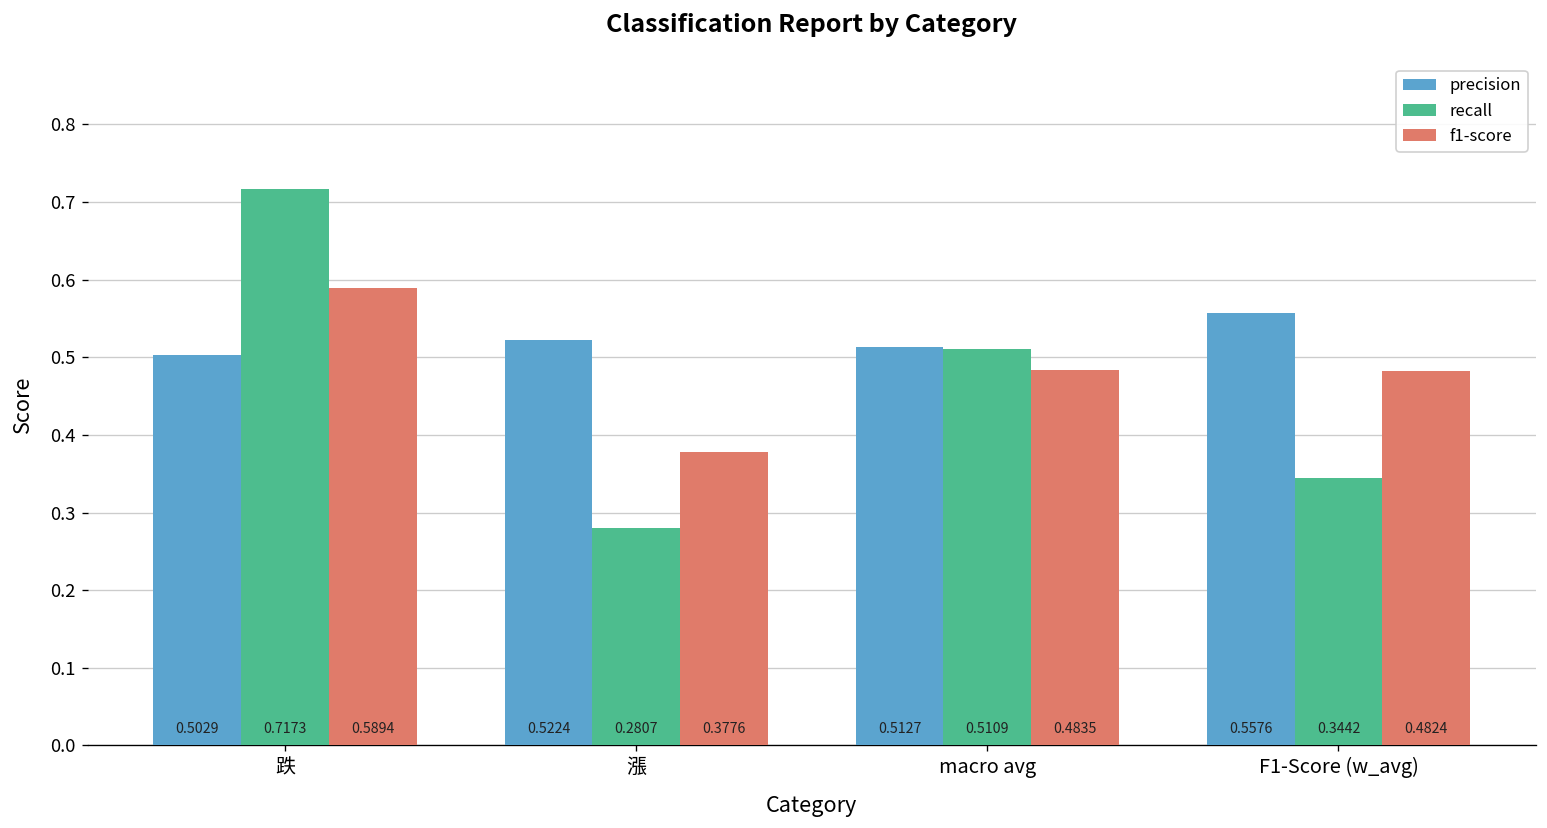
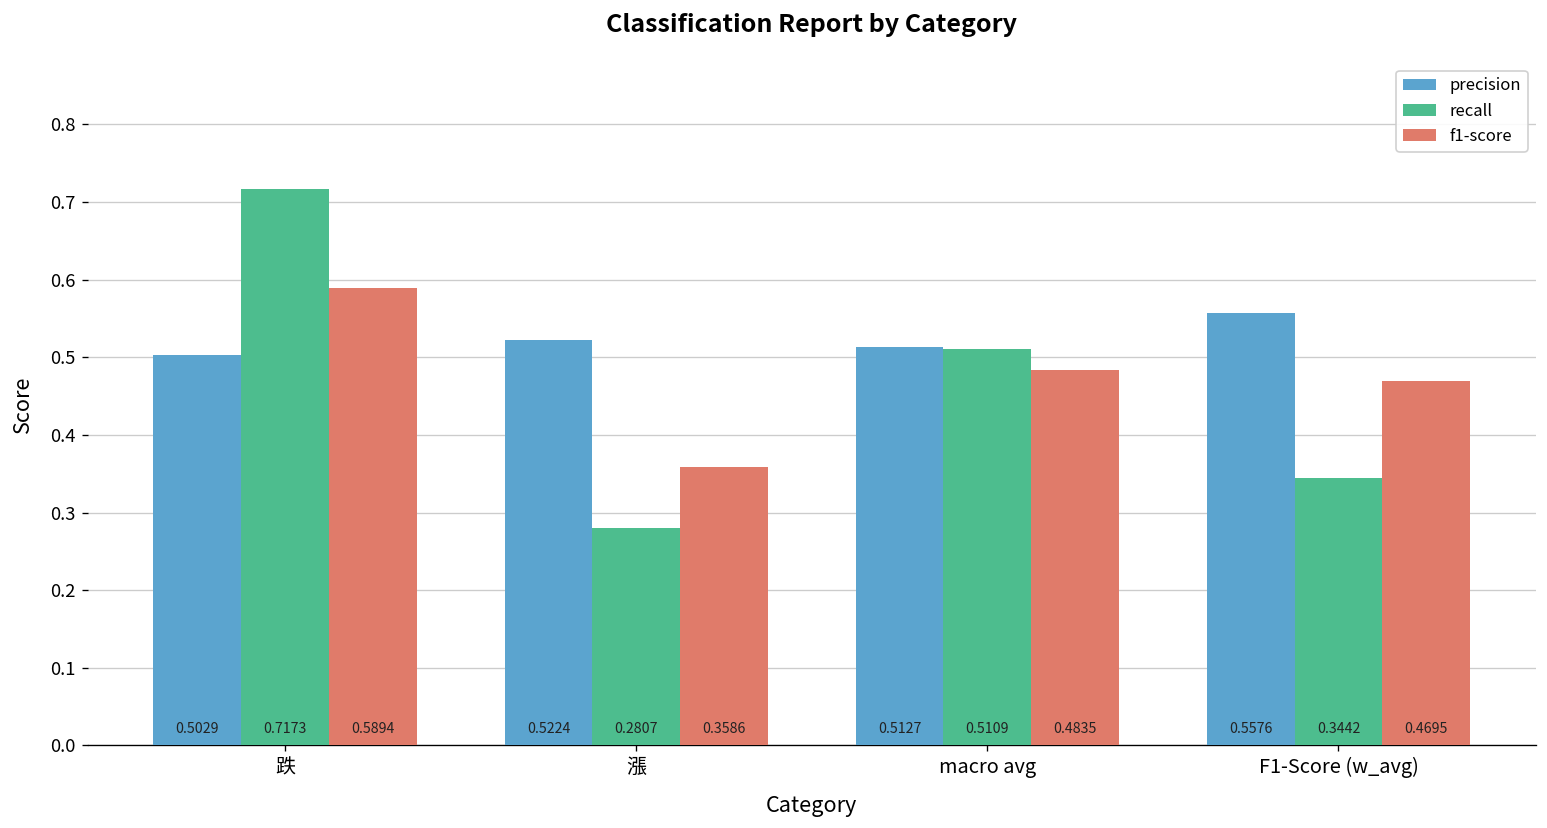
  {
    "precision": {
      "跌": 0.5029,
      "漲": 0.5224,
      "macro avg": 0.5127,
      "F1-Score (w_avg)": 0.5576
    },
    "recall": {
      "跌": 0.7173,
      "漲": 0.2807,
      "macro avg": 0.5109,
      "F1-Score (w_avg)": 0.3442
    },
    "f1-score": {
      "跌": 0.5894,
-     "漲": 0.3776,
+     "漲": 0.3586,
      "macro avg": 0.4835,
-     "F1-Score (w_avg)": 0.4824
+     "F1-Score (w_avg)": 0.4695
    }
  }
